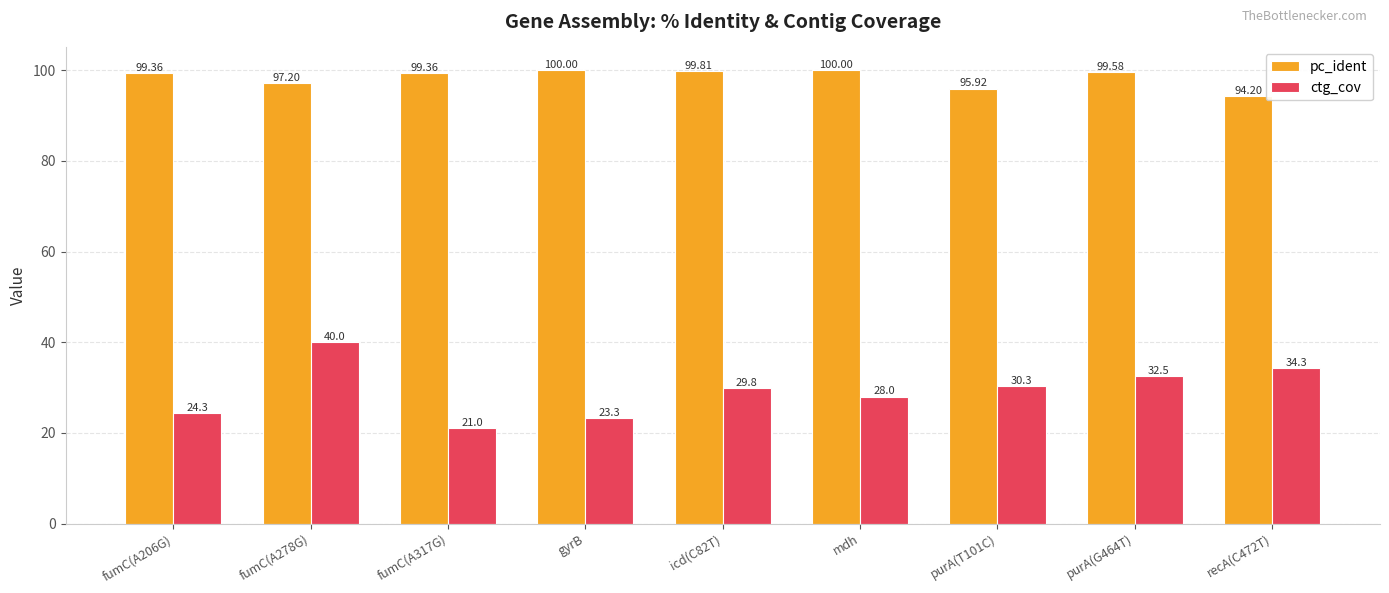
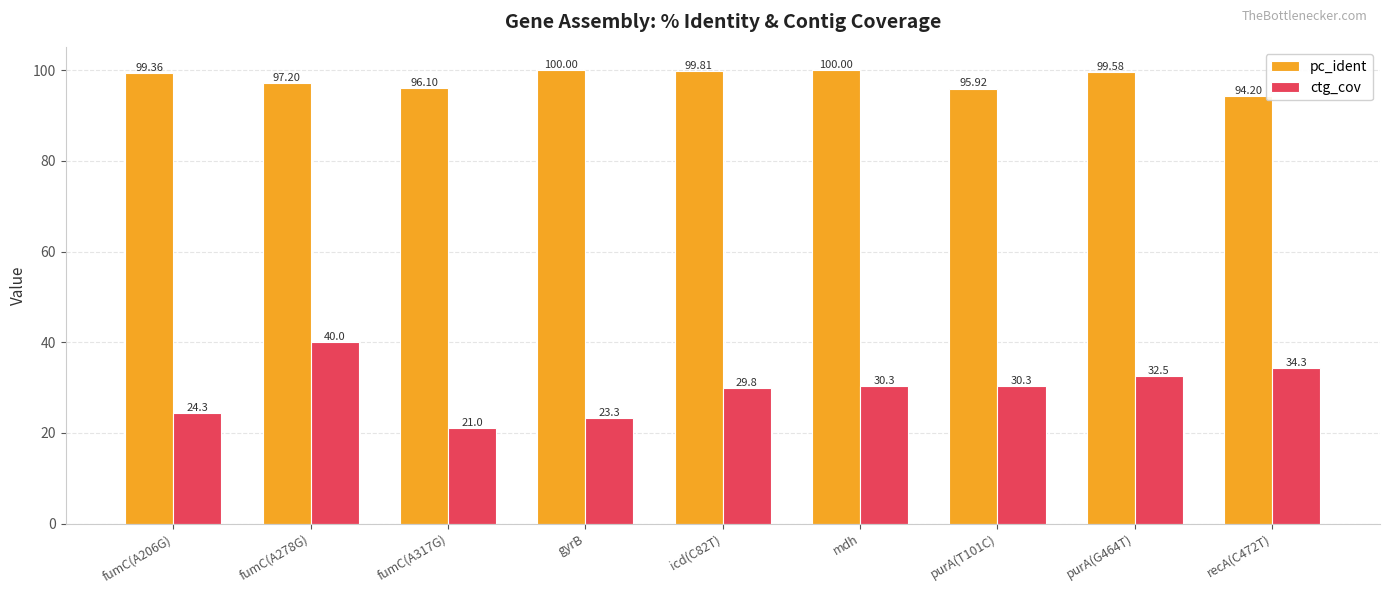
  {
    "pc_ident": {
      "fumC(A206G)": 99.36,
      "fumC(A278G)": 97.20,
-     "fumC(A317G)": 99.36,
+     "fumC(A317G)": 96.10,
      "gyrB": 100.00,
      "icd(C82T)": 99.81,
      "mdh": 100.00,
      "purA(T101C)": 95.92,
      "purA(G464T)": 99.58,
      "recA(C472T)": 94.20
    },
    "ctg_cov": {
      "fumC(A206G)": 24.3,
      "fumC(A278G)": 40.0,
      "fumC(A317G)": 21.0,
      "gyrB": 23.3,
      "icd(C82T)": 29.8,
-     "mdh": 28.0,
+     "mdh": 30.3,
      "purA(T101C)": 30.3,
      "purA(G464T)": 32.5,
      "recA(C472T)": 34.3
    }
  }
